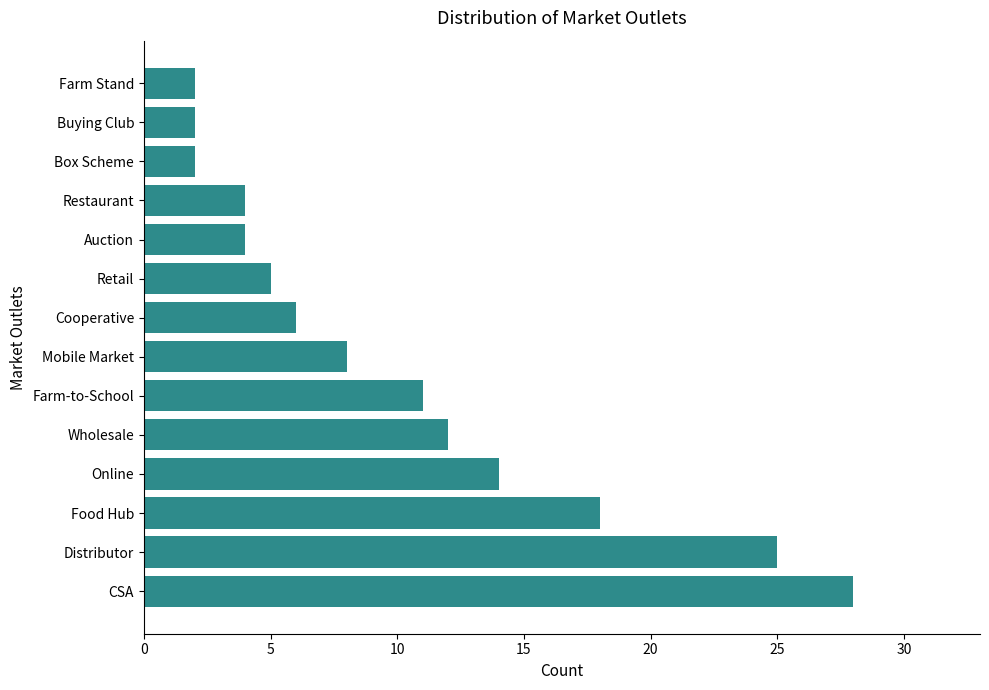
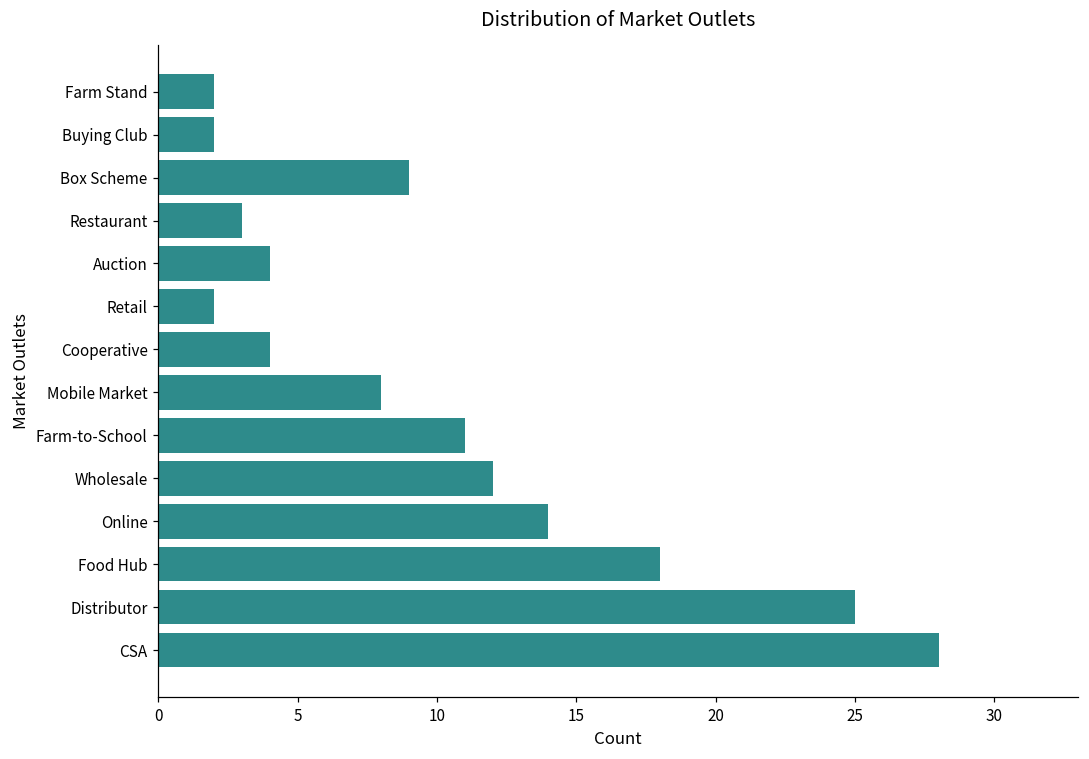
  {
    "Farm Stand": 2,
    "Buying Club": 2,
-   "Box Scheme": 2,
-   "Restaurant": 4,
+   "Box Scheme": 9,
+   "Restaurant": 3,
    "Auction": 4,
-   "Retail": 5,
-   "Cooperative": 6,
+   "Retail": 2,
+   "Cooperative": 4,
    "Mobile Market": 8,
    "Farm-to-School": 11,
    "Wholesale": 12,
    "Online": 14,
    "Food Hub": 18,
    "Distributor": 25,
    "CSA": 28
  }
